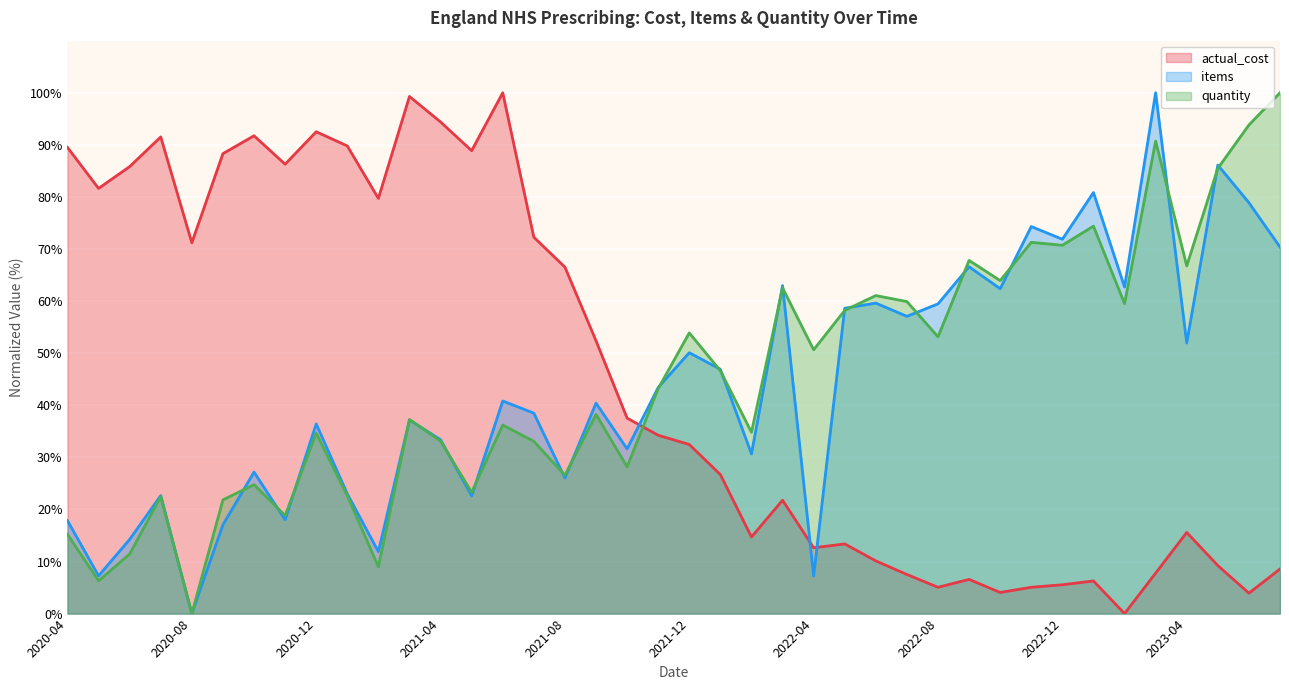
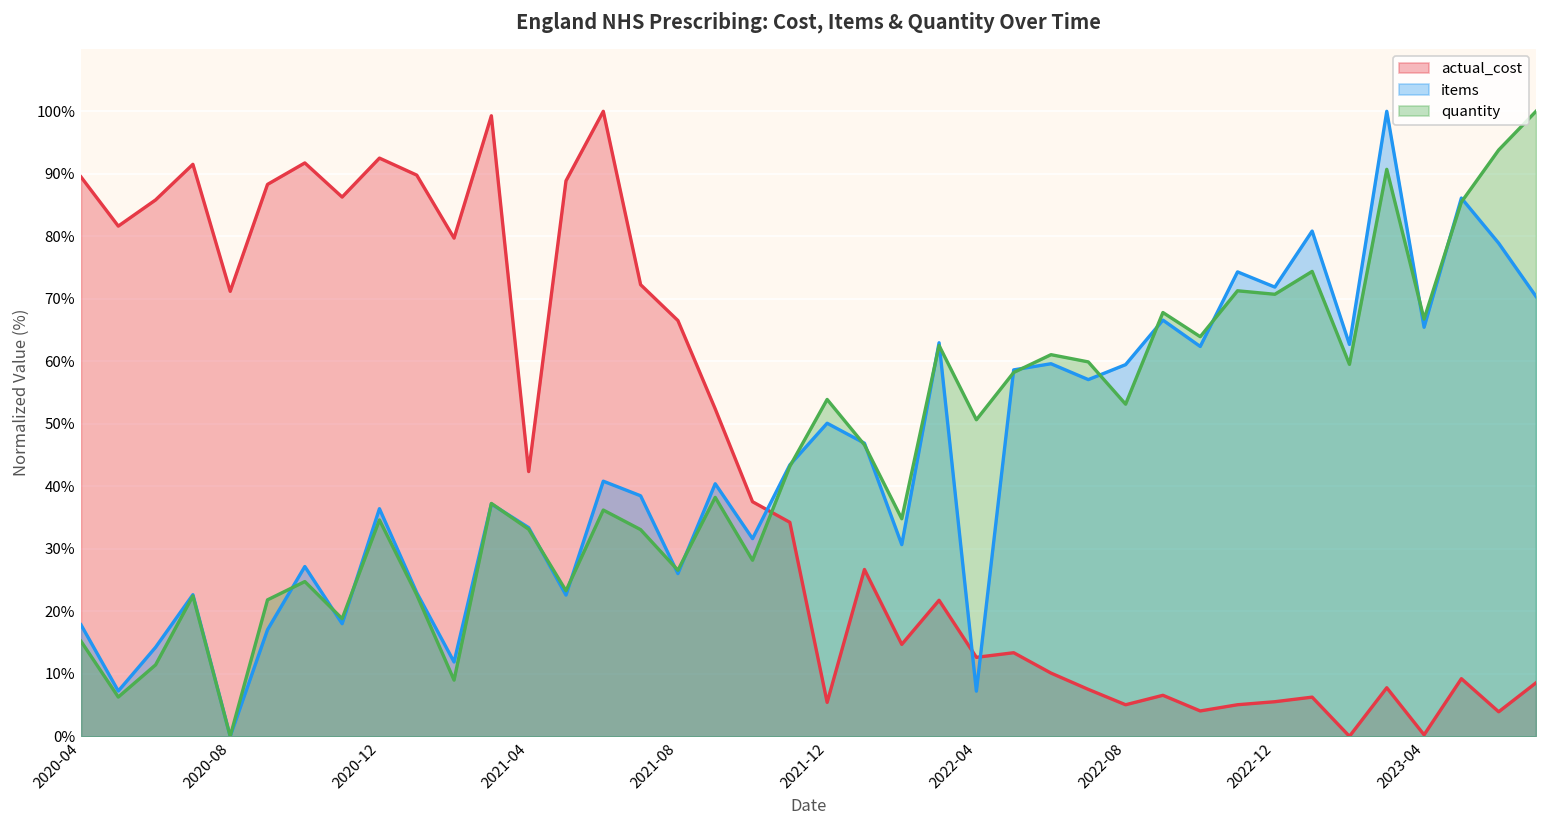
  {
    "actual_cost": {
      "2020-04": "90%",
      "2020-08": "71%",
      "2020-12": "93%",
-     "2021-04": "94%",
+     "2021-04": "42%",
      "2021-08": "67%",
-     "2021-12": "32%",
+     "2021-12": "5%",
      "2022-04": "13%",
      "2022-08": "5%",
      "2022-12": "6%",
-     "2023-04": "16%"
+     "2023-04": "0%"
    },
    "items": {
      "2020-04": "18%",
      "2020-12": "36%",
      "2021-08": "26%",
      "2021-12": "50%",
      "2022-04": "7%",
      "2022-08": "59%",
      "2022-12": "72%",
-     "2023-04": "52%"
+     "2023-04": "65%"
    },
    "quantity": {
      "2020-04": "15%",
      "2020-12": "35%",
      "2021-08": "27%",
      "2021-12": "54%",
      "2022-04": "51%",
      "2022-08": "53%",
      "2022-12": "71%",
      "2023-04": "67%"
    }
  }
